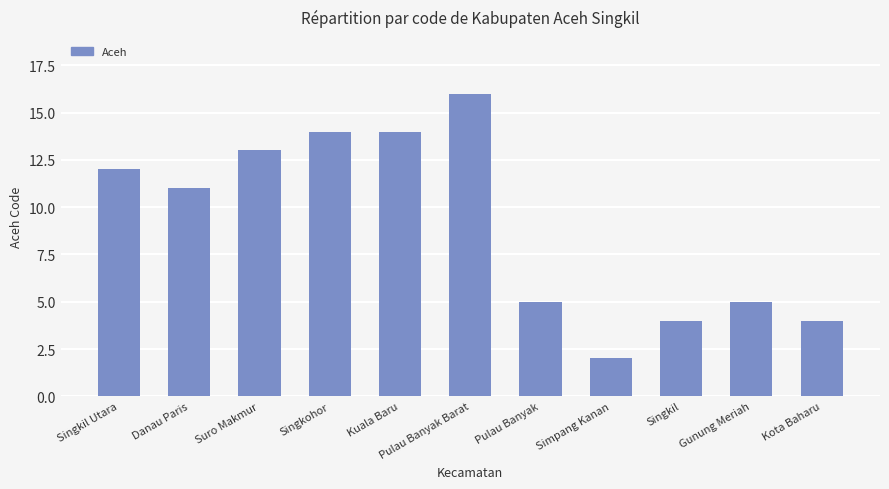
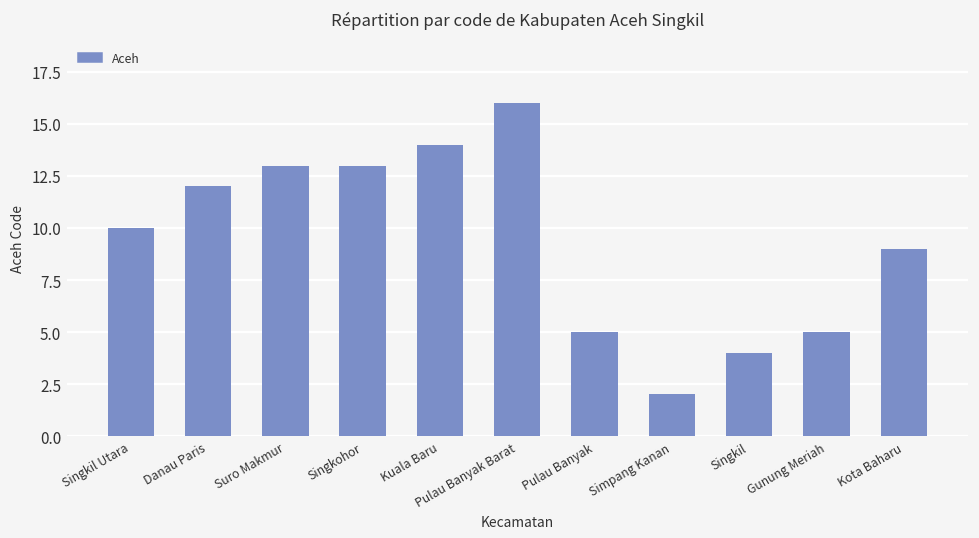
  {
-   "Singkil Utara": 12,
-   "Danau Paris": 11,
+   "Singkil Utara": 10,
+   "Danau Paris": 12,
    "Suro Makmur": 13,
-   "Singkohor": 14,
+   "Singkohor": 13,
    "Kuala Baru": 14,
    "Pulau Banyak Barat": 16,
    "Pulau Banyak": 5,
    "Simpang Kanan": 2,
    "Singkil": 4,
    "Gunung Meriah": 5,
-   "Kota Baharu": 4
+   "Kota Baharu": 9
  }
